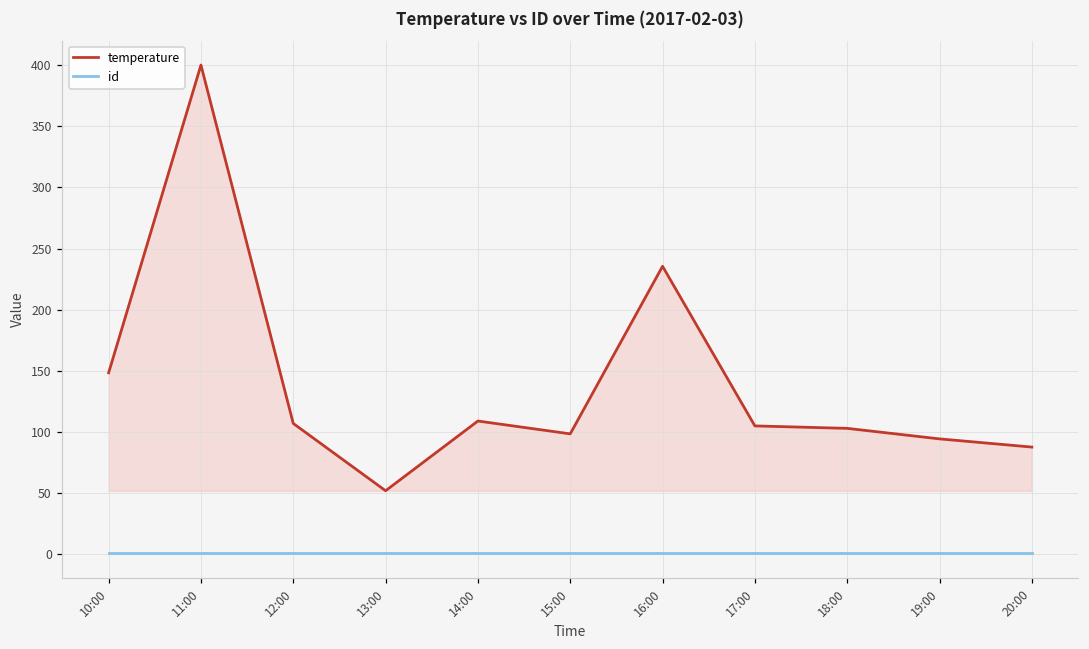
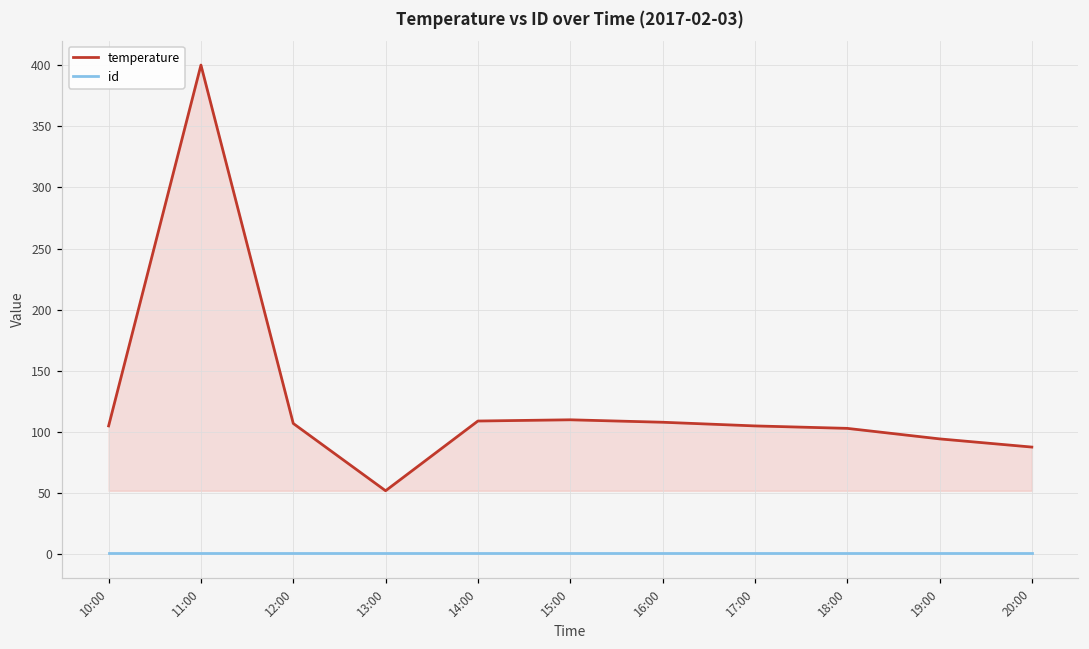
  {
    "temperature": {
-     "10:00": 148,
+     "10:00": 105,
      "11:00": 400,
      "12:00": 107,
      "13:00": 52,
      "14:00": 109,
-     "15:00": 99,
-     "16:00": 236,
+     "15:00": 110,
+     "16:00": 108,
      "17:00": 105,
      "18:00": 103,
      "19:00": 94,
      "20:00": 88
    },
    "id": {
      "10:00": 1,
      "11:00": 1,
      "12:00": 1,
      "13:00": 1,
      "14:00": 1,
      "15:00": 1,
      "16:00": 1,
      "17:00": 1,
      "18:00": 1,
      "19:00": 1,
      "20:00": 1
    }
  }
